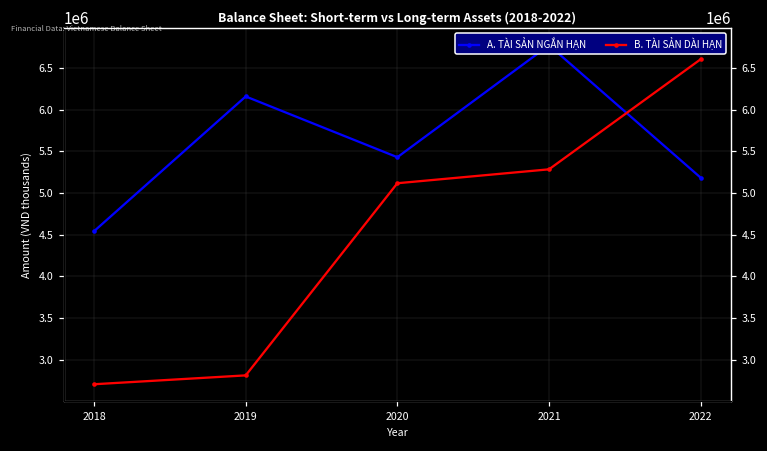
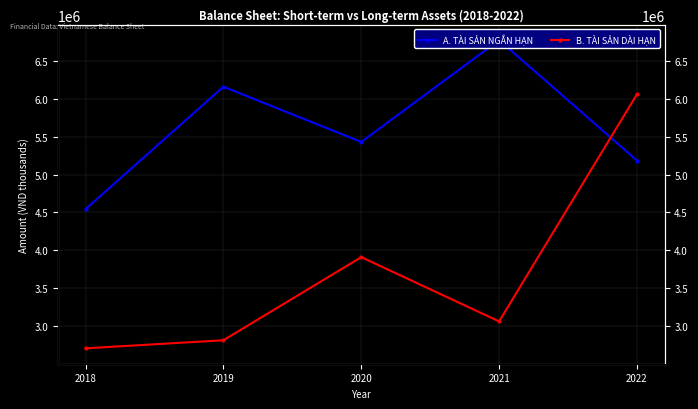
  {
    "A. TÀI SẢN NGẮN HẠN": {
      "2018": 4500000,
      "2019": 6200000,
      "2020": 5400000,
      "2022": 5200000
    },
    "B. TÀI SẢN DÀI HẠN": {
      "2018": 2700000,
      "2019": 2800000,
-     "2020": 5100000,
-     "2021": 5300000,
-     "2022": 6600000
+     "2020": 3900000,
+     "2021": 3100000,
+     "2022": 6100000
    }
  }
